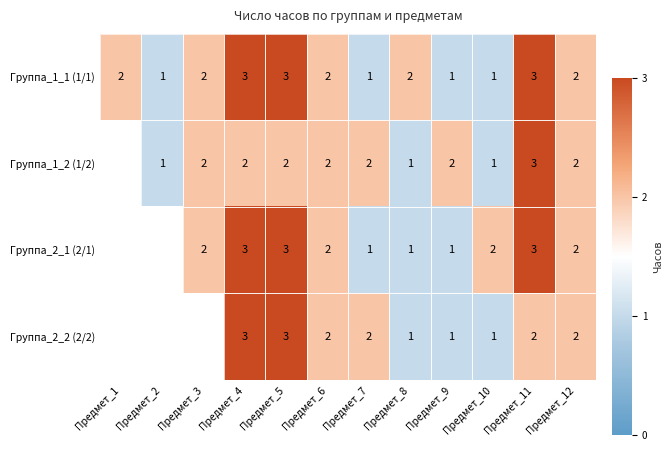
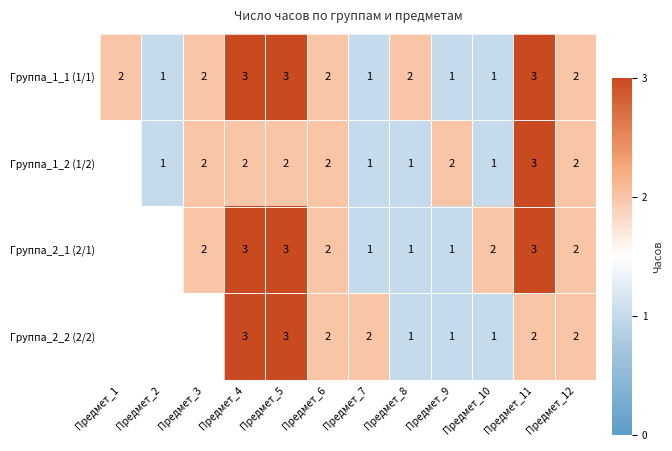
  {
    "Группа_1_1 (1/1)": {
      "Предмет_1": 2,
      "Предмет_2": 1,
      "Предмет_3": 2,
      "Предмет_4": 3,
      "Предмет_5": 3,
      "Предмет_6": 2,
      "Предмет_7": 1,
      "Предмет_8": 2,
      "Предмет_9": 1,
      "Предмет_10": 1,
      "Предмет_11": 3,
      "Предмет_12": 2
    },
    "Группа_1_2 (1/2)": {
      "Предмет_2": 1,
      "Предмет_3": 2,
      "Предмет_4": 2,
      "Предмет_5": 2,
      "Предмет_6": 2,
-     "Предмет_7": 2,
+     "Предмет_7": 1,
      "Предмет_8": 1,
      "Предмет_9": 2,
      "Предмет_10": 1,
      "Предмет_11": 3,
      "Предмет_12": 2
    },
    "Группа_2_1 (2/1)": {
      "Предмет_3": 2,
      "Предмет_4": 3,
      "Предмет_5": 3,
      "Предмет_6": 2,
      "Предмет_7": 1,
      "Предмет_8": 1,
      "Предмет_9": 1,
      "Предмет_10": 2,
      "Предмет_11": 3,
      "Предмет_12": 2
    },
    "Группа_2_2 (2/2)": {
      "Предмет_4": 3,
      "Предмет_5": 3,
      "Предмет_6": 2,
      "Предмет_7": 2,
      "Предмет_8": 1,
      "Предмет_9": 1,
      "Предмет_10": 1,
      "Предмет_11": 2,
      "Предмет_12": 2
    }
  }
